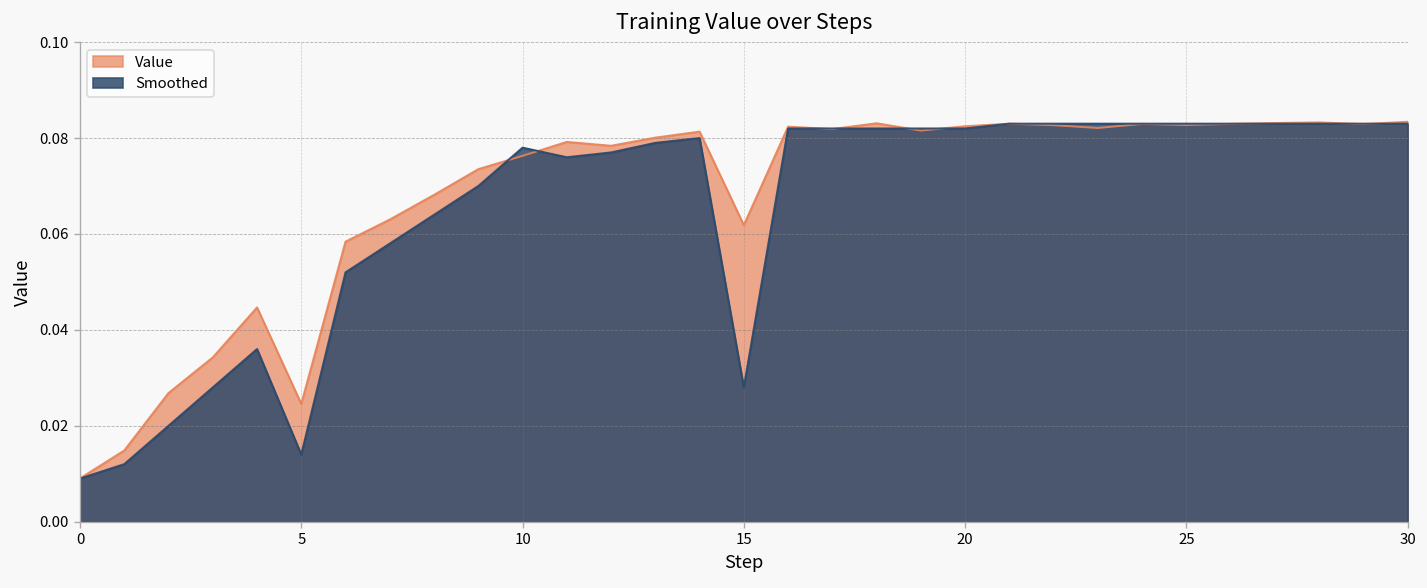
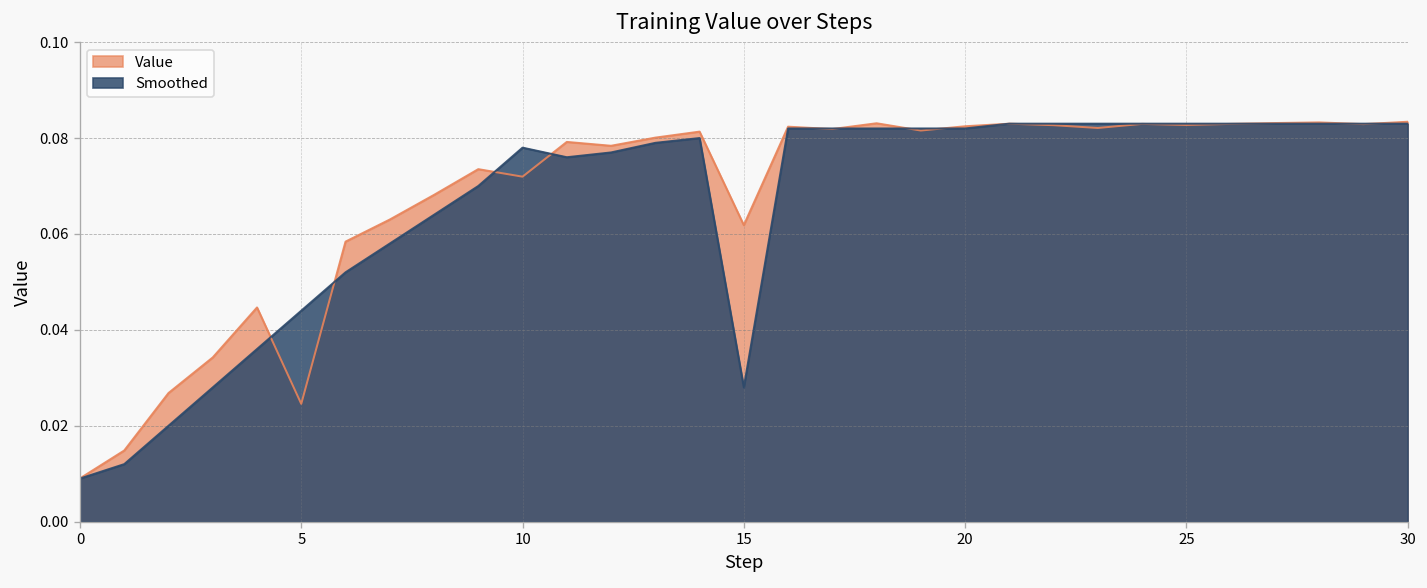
  {
    "Value": {
      "5": 0.025,
-     "10": 0.076,
+     "10": 0.072,
      "15": 0.062
    },
    "Smoothed": {
-     "5": 0.014,
+     "5": 0.044,
      "10": 0.078,
      "15": 0.028
    }
  }
